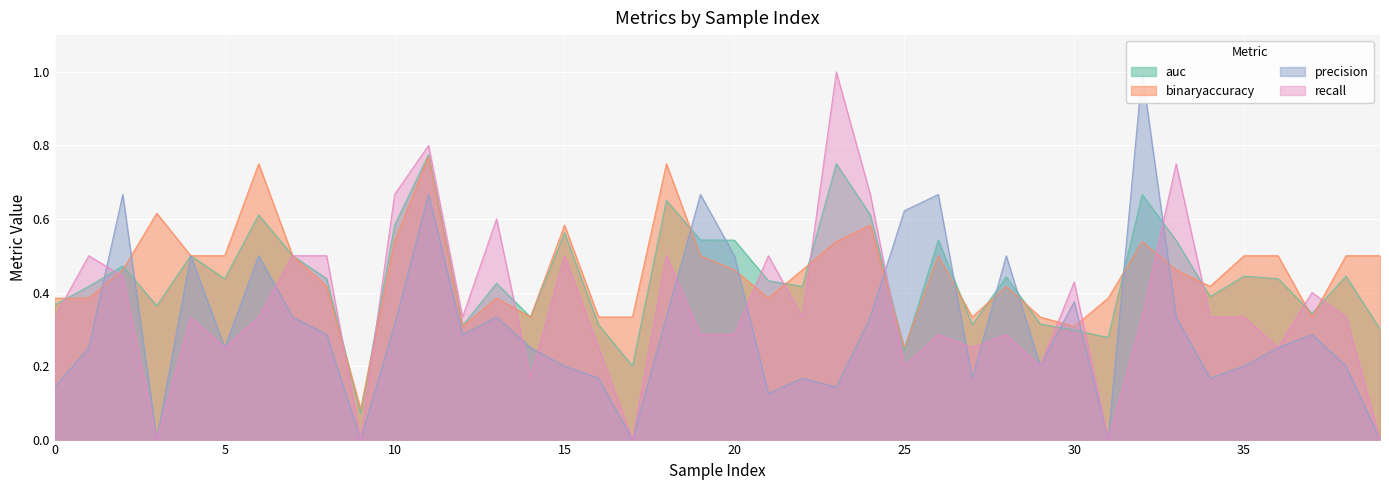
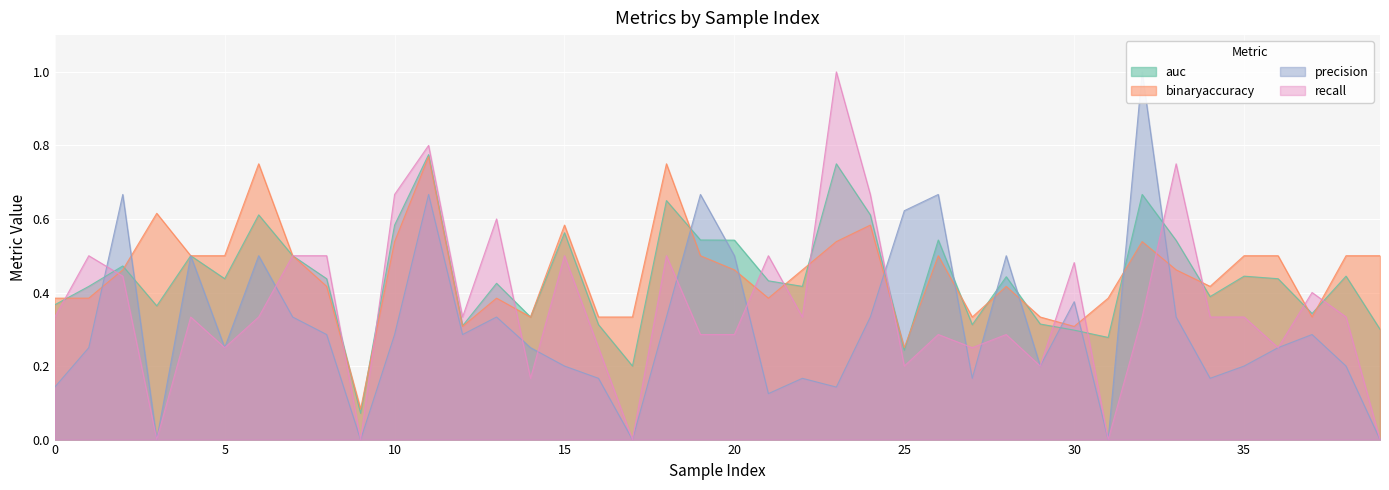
  {
    "auc": {
      "0": 0.37,
      "5": 0.44,
      "10": 0.58,
      "15": 0.56,
      "20": 0.54,
      "25": 0.24,
      "30": 0.30,
      "35": 0.44
    },
    "binaryaccuracy": {
      "0": 0.38,
      "5": 0.50,
      "10": 0.54,
      "15": 0.58,
      "20": 0.46,
      "25": 0.25,
      "30": 0.31,
      "35": 0.50
    },
    "precision": {
      "0": 0.14,
-     "10": 0.31,
+     "10": 0.29,
      "15": 0.20,
      "20": 0.50,
      "25": 0.62,
      "30": 0.38,
      "35": 0.20
    },
    "recall": {
      "0": 0.33,
      "10": 0.67,
      "15": 0.50,
      "20": 0.29,
      "25": 0.20,
-     "30": 0.43,
+     "30": 0.48,
      "35": 0.33
    }
  }
